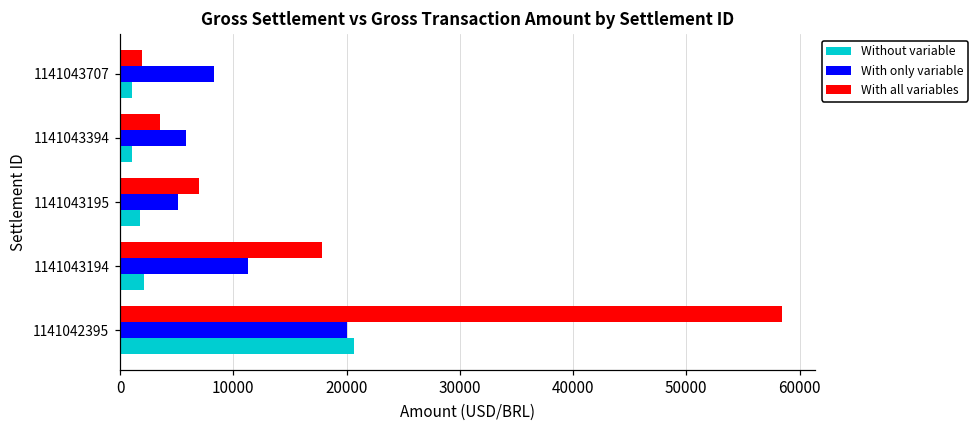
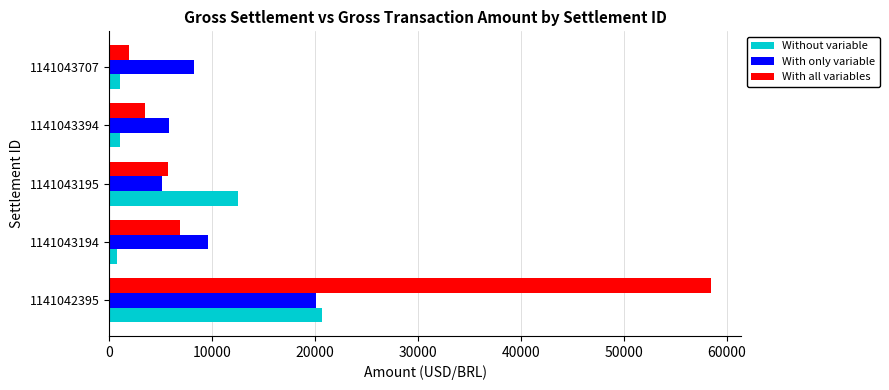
  {
    "Without variable": {
      "1141043707": 1100,
      "1141043394": 1100,
-     "1141043195": 1700,
-     "1141043194": 2100,
+     "1141043195": 12500,
+     "1141043194": 800,
      "1141042395": 20700
    },
    "With only variable": {
      "1141043707": 8300,
      "1141043394": 5900,
      "1141043195": 5100,
-     "1141043194": 11300,
+     "1141043194": 9600,
      "1141042395": 20000
    },
    "With all variables": {
      "1141043707": 2000,
      "1141043394": 3500,
-     "1141043195": 7000,
-     "1141043194": 17900,
+     "1141043195": 5700,
+     "1141043194": 6800,
      "1141042395": 58500
    }
  }
